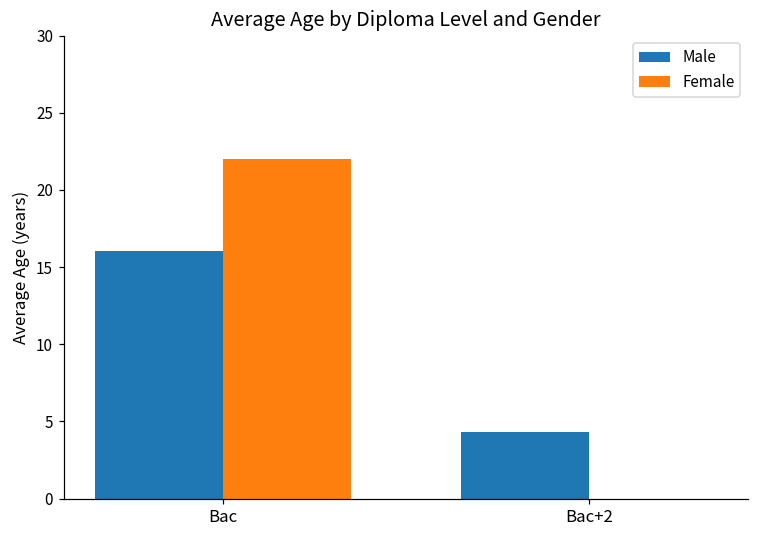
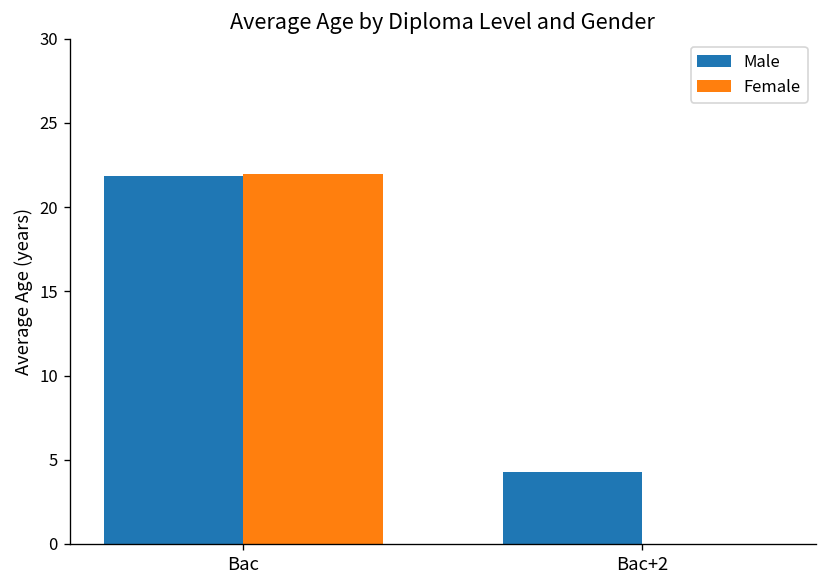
  {
    "Male": {
-     "Bac": 16.1,
+     "Bac": 21.9,
      "Bac+2": 4.3
    },
    "Female": {
      "Bac": 22.0,
      "Bac+2": 0.0
    }
  }
